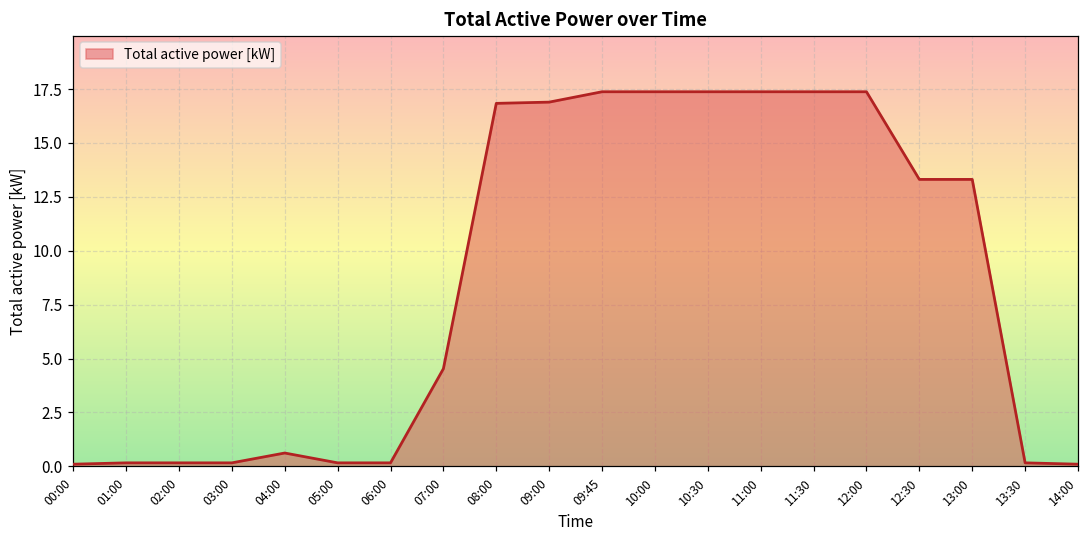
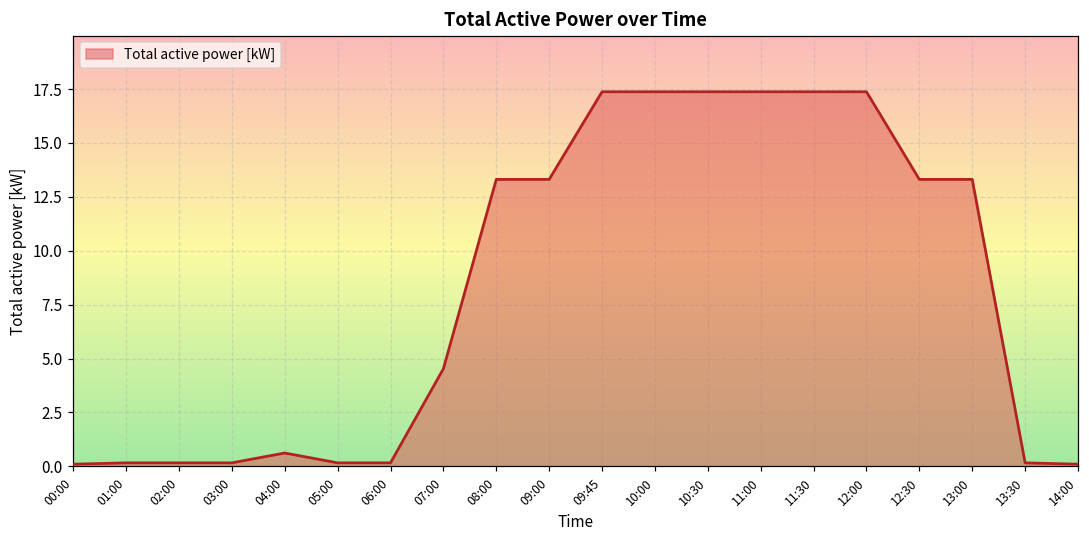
  {
    "00:00": 0.1,
    "01:00": 0.2,
    "02:00": 0.2,
    "03:00": 0.2,
    "04:00": 0.6,
    "05:00": 0.2,
    "06:00": 0.2,
    "07:00": 4.5,
-   "08:00": 16.8,
-   "09:00": 16.9,
+   "08:00": 13.3,
+   "09:00": 13.3,
    "09:45": 17.4,
    "10:00": 17.4,
    "10:30": 17.4,
    "11:00": 17.4,
    "11:30": 17.4,
    "12:00": 17.4,
    "12:30": 13.3,
    "13:00": 13.3,
    "13:30": 0.2,
    "14:00": 0.1
  }
